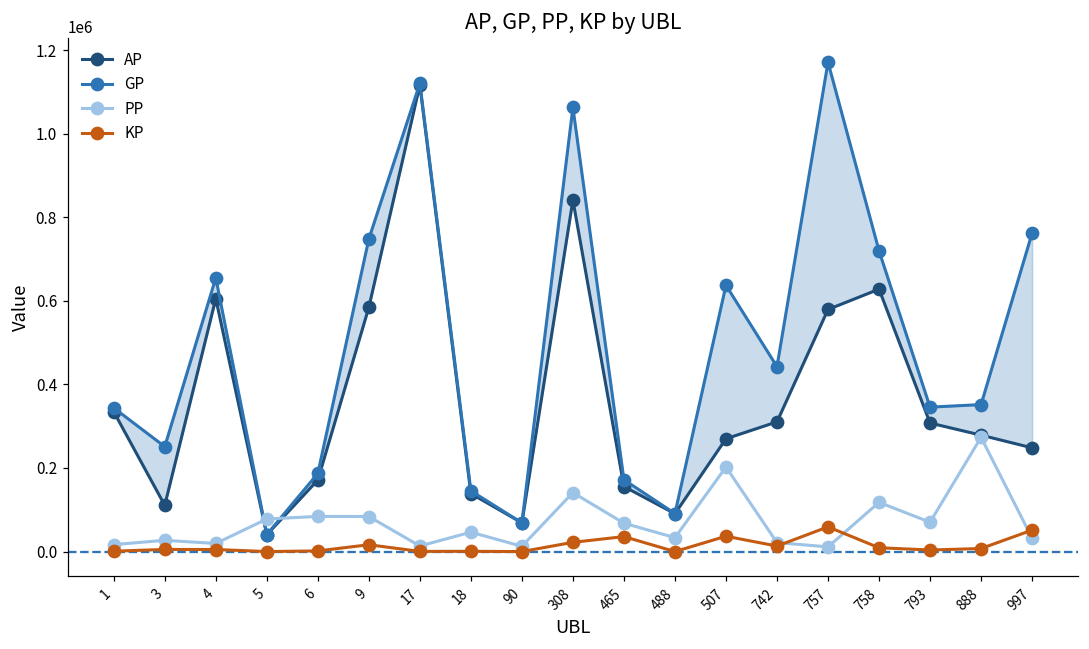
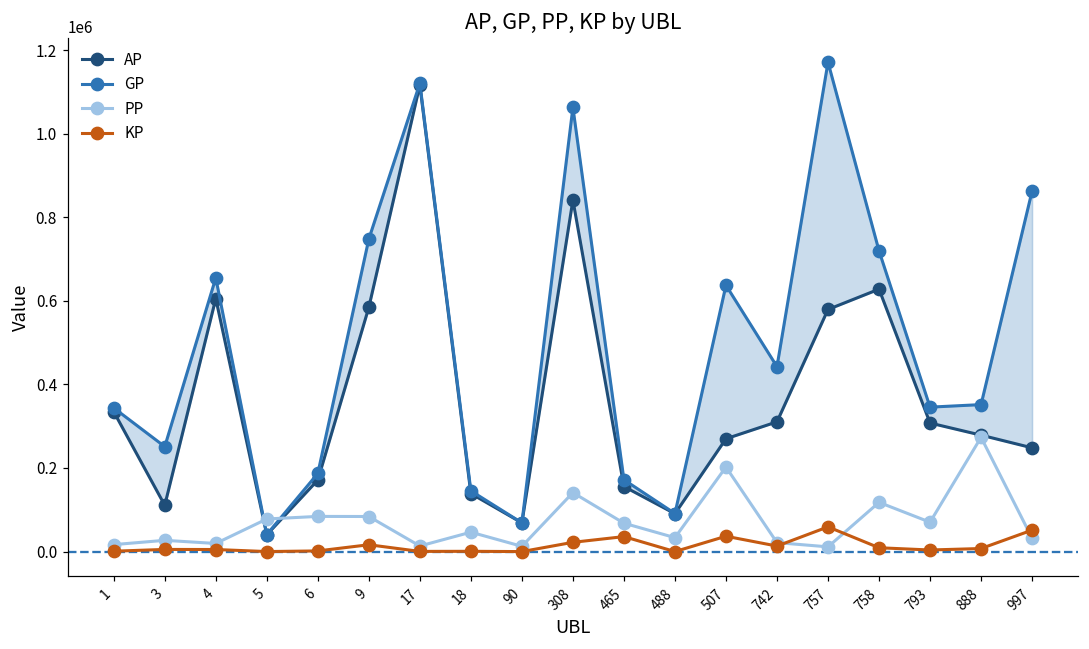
  {
    "AP": {
      "1": 330000,
      "3": 110000,
      "4": 610000,
      "6": 170000,
      "9": 580000,
      "308": 840000,
      "465": 160000,
      "507": 270000,
      "742": 310000,
      "757": 580000,
      "758": 630000,
      "793": 310000,
      "997": 250000
    },
    "GP": {
      "1": 340000,
      "3": 250000,
      "4": 650000,
      "6": 190000,
      "9": 750000,
      "308": 1060000,
      "465": 170000,
      "507": 640000,
      "742": 440000,
      "757": 1170000,
      "758": 720000,
      "793": 350000,
      "888": 350000,
-     "997": 760000
+     "997": 860000
    },
    "PP": {
      "1": 20000,
      "3": 30000,
      "4": 20000,
      "5": 80000,
      "6": 80000,
      "9": 80000,
      "17": 10000,
      "18": 50000,
      "90": 10000,
      "308": 140000,
      "465": 70000,
      "488": 30000,
      "507": 200000,
      "742": 20000,
      "757": 10000,
      "758": 120000,
      "793": 70000,
      "997": 30000
    },
    "KP": {
      "1": 0,
      "3": 10000,
      "4": 0,
      "5": 0,
      "6": 0,
      "9": 20000,
      "17": 0,
      "18": 0,
      "90": 0,
      "308": 20000,
      "465": 40000,
      "488": 0,
      "507": 40000,
      "742": 10000,
      "757": 60000,
      "758": 10000,
      "793": 0,
      "888": 10000,
      "997": 50000
    }
  }
